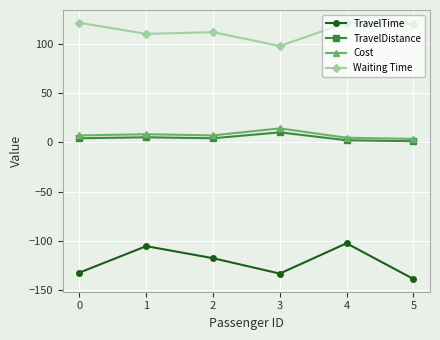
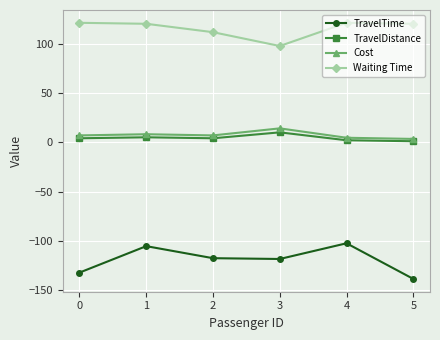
  {
    "TravelTime": {
      "0": -130,
      "1": -110,
      "2": -120,
-     "3": -130,
+     "3": -120,
      "4": -100,
      "5": -140
    },
    "TravelDistance": {
      "0": 0,
      "1": 10,
      "2": 0,
      "3": 10
    },
    "Cost": {
      "0": 10,
      "1": 10,
      "2": 10,
      "3": 10
    },
    "Waiting Time": {
      "0": 120,
-     "1": 110,
+     "1": 120,
      "2": 110,
      "3": 100
    }
  }
